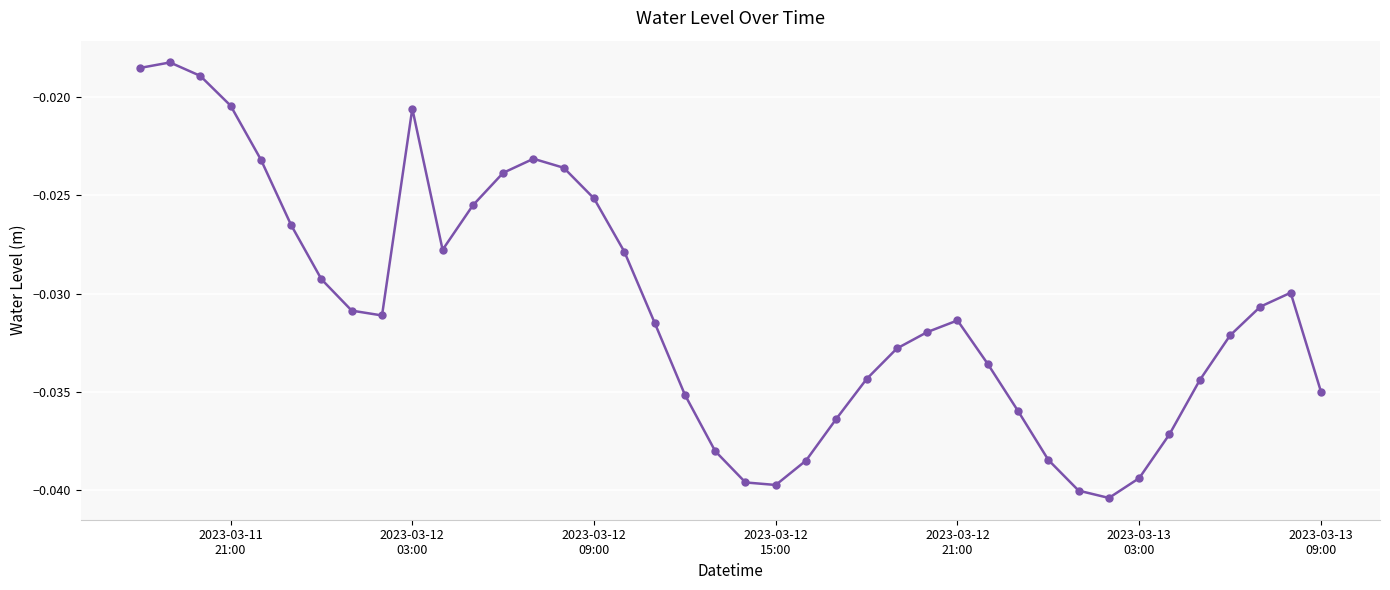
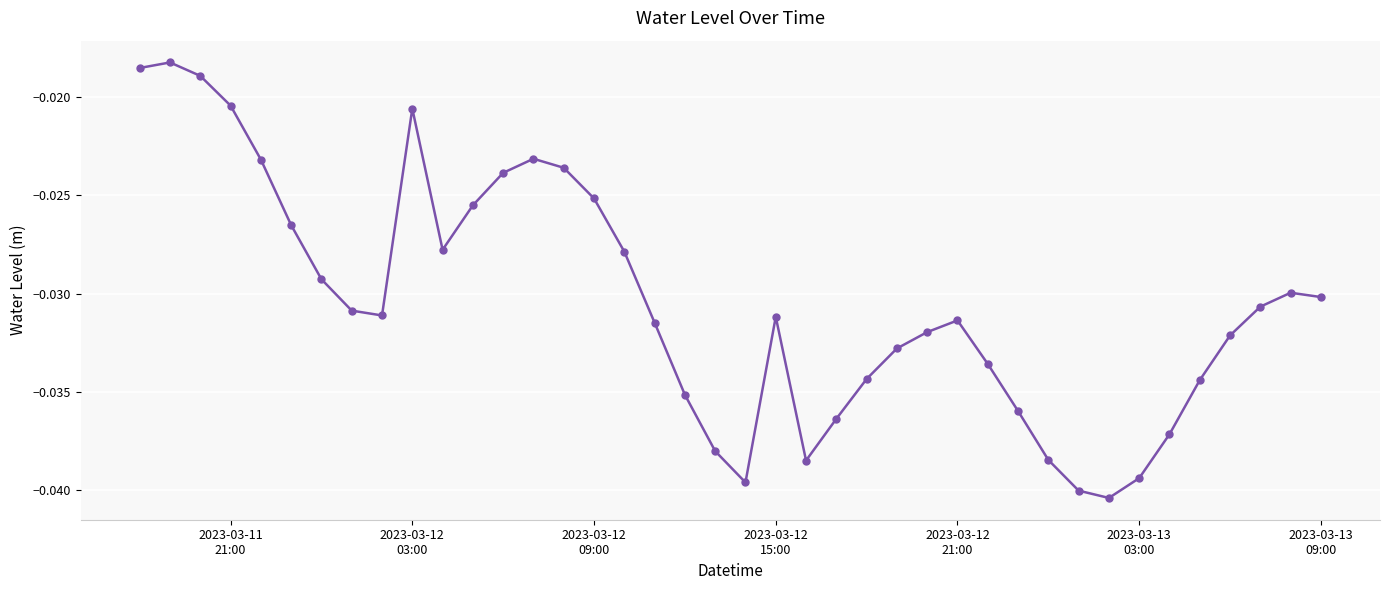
  {
    "2023-03-11 21:00": -0.0204,
    "2023-03-12 03:00": -0.0206,
    "2023-03-12 09:00": -0.0252,
-   "2023-03-12 15:00": -0.0398,
+   "2023-03-12 15:00": -0.0312,
    "2023-03-12 21:00": -0.0314,
    "2023-03-13 03:00": -0.0394,
-   "2023-03-13 09:00": -0.0350
+   "2023-03-13 09:00": -0.0302
  }
